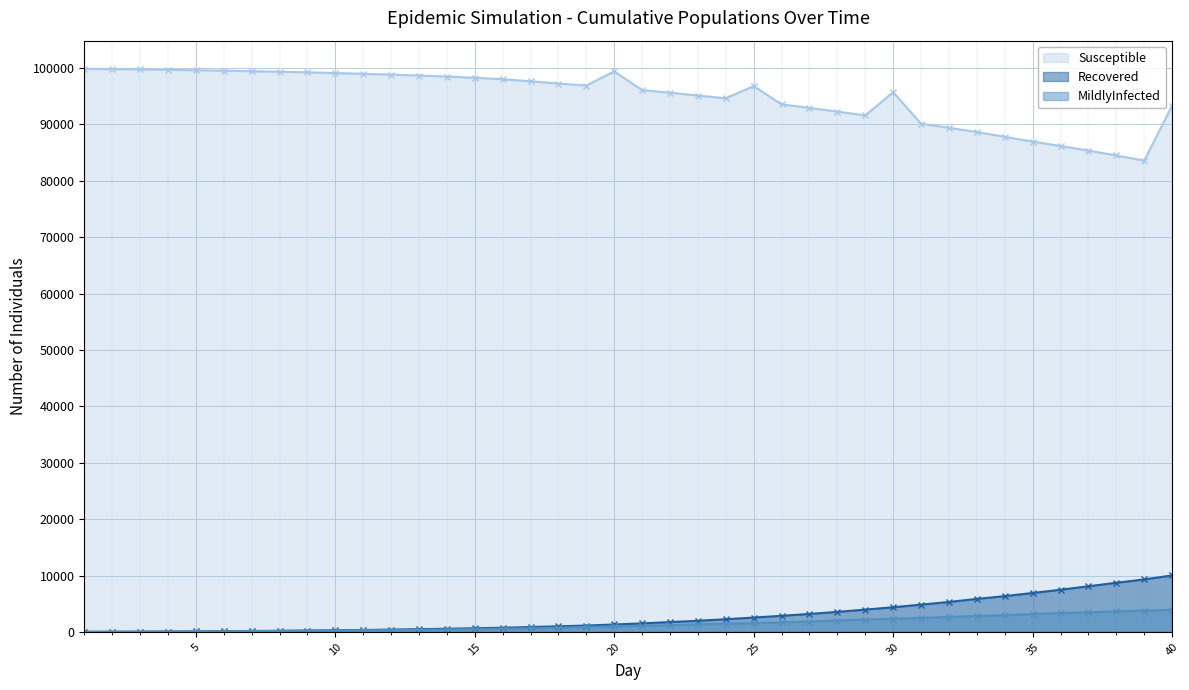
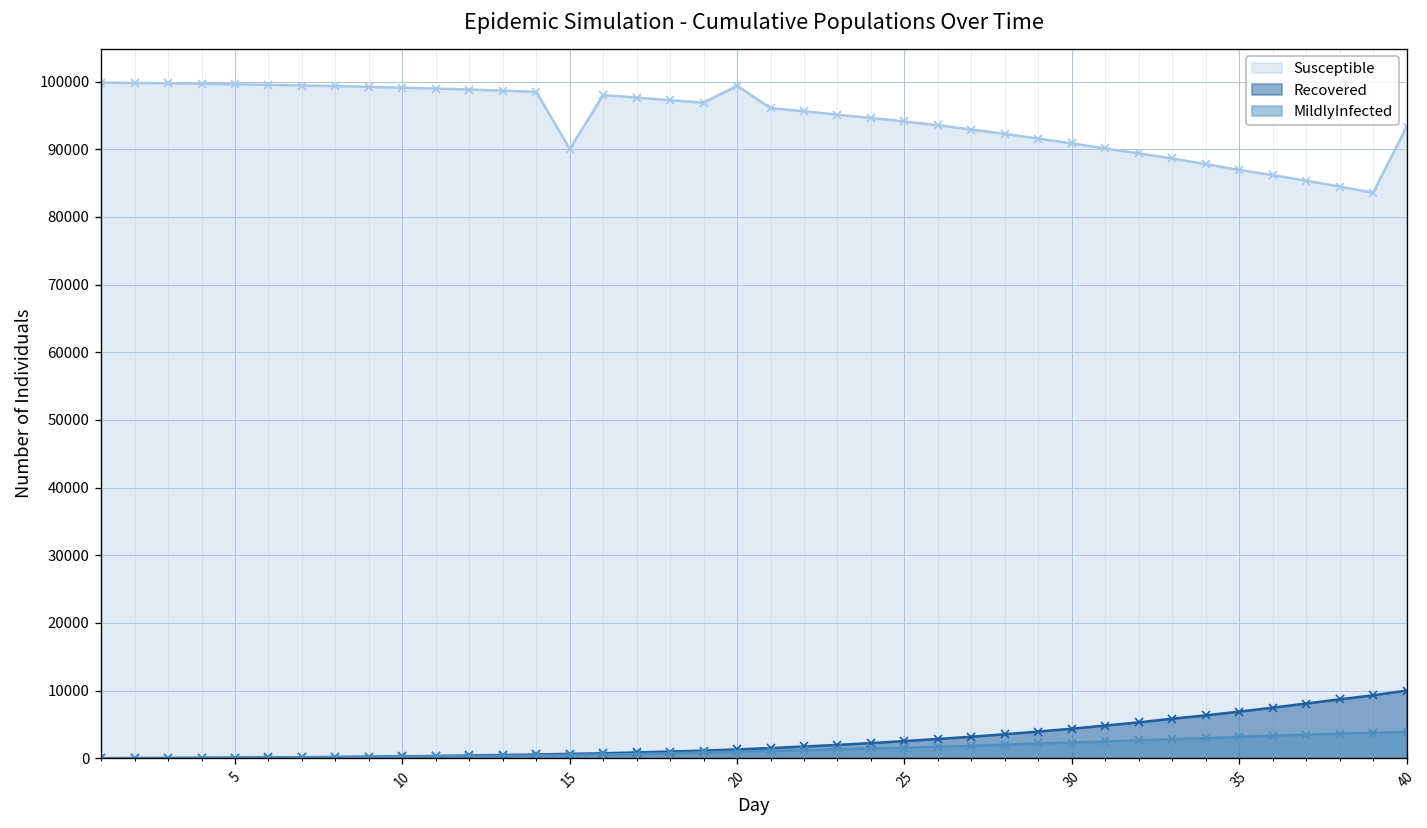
  {
    "Susceptible": {
      "5": 100000,
      "10": 99000,
-     "15": 98000,
+     "15": 90000,
      "20": 99000,
-     "25": 97000,
-     "30": 96000,
+     "25": 94000,
+     "30": 91000,
      "35": 87000,
      "40": 93000
    }
  }
